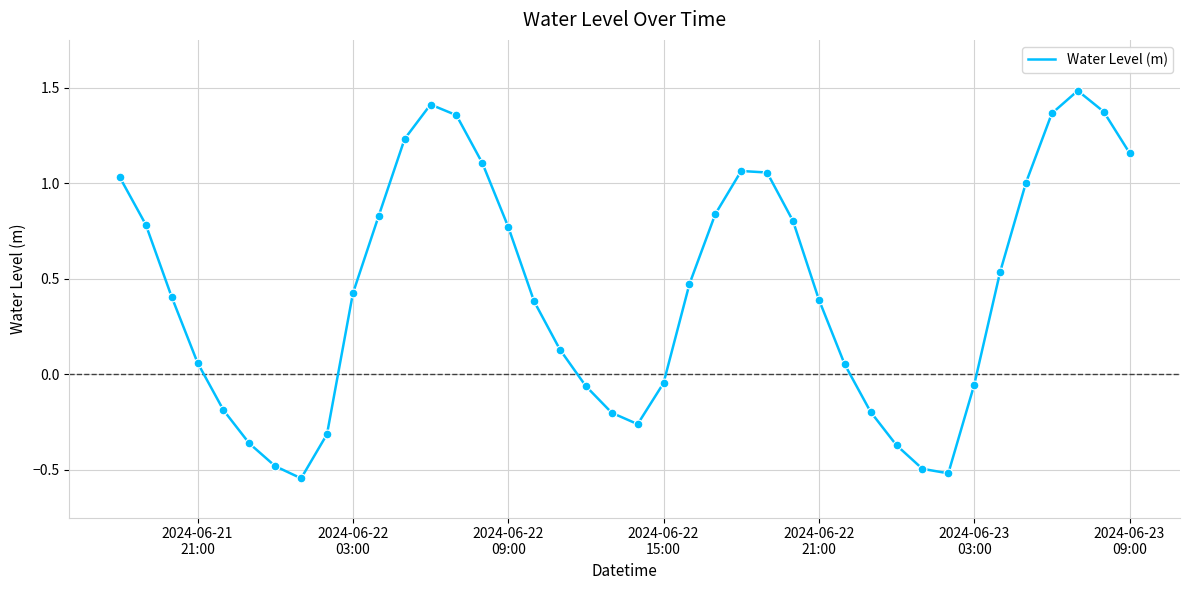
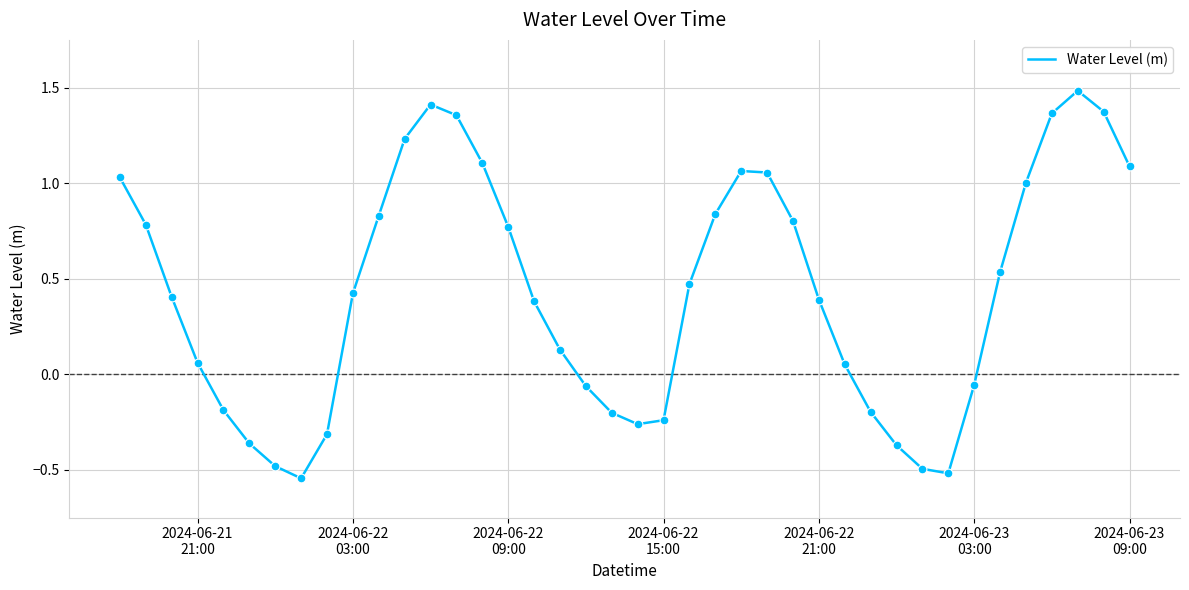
  {
    "2024-06-21 21:00": 0.06,
    "2024-06-22 03:00": 0.42,
    "2024-06-22 09:00": 0.77,
-   "2024-06-22 15:00": -0.05,
+   "2024-06-22 15:00": -0.24,
    "2024-06-22 21:00": 0.39,
    "2024-06-23 03:00": -0.06,
-   "2024-06-23 09:00": 1.16
+   "2024-06-23 09:00": 1.09
  }
